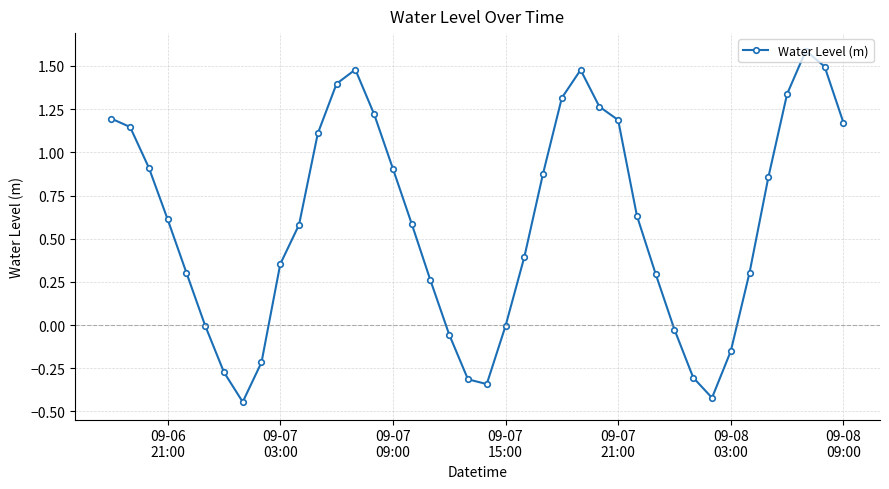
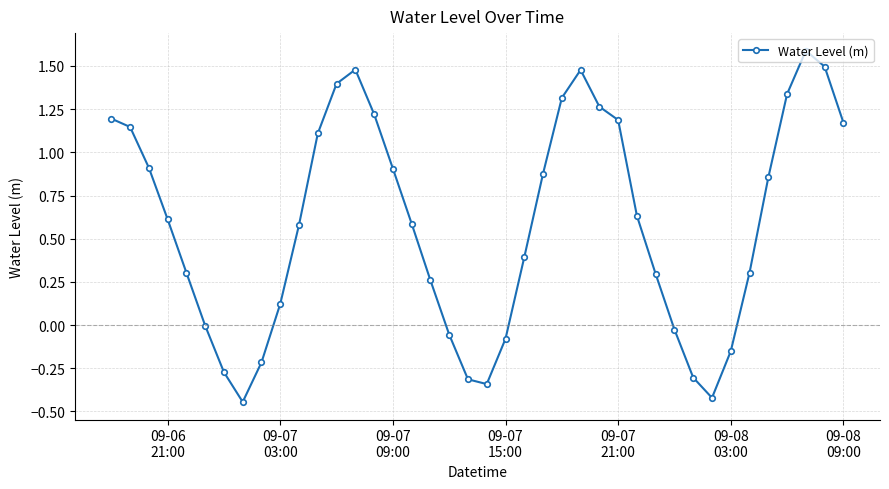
  {
    "09-06 21:00": 0.61,
-   "09-07 03:00": 0.35,
+   "09-07 03:00": 0.12,
    "09-07 09:00": 0.91,
-   "09-07 15:00": -0.01,
+   "09-07 15:00": -0.08,
    "09-07 21:00": 1.19,
    "09-08 03:00": -0.15,
    "09-08 09:00": 1.17
  }
